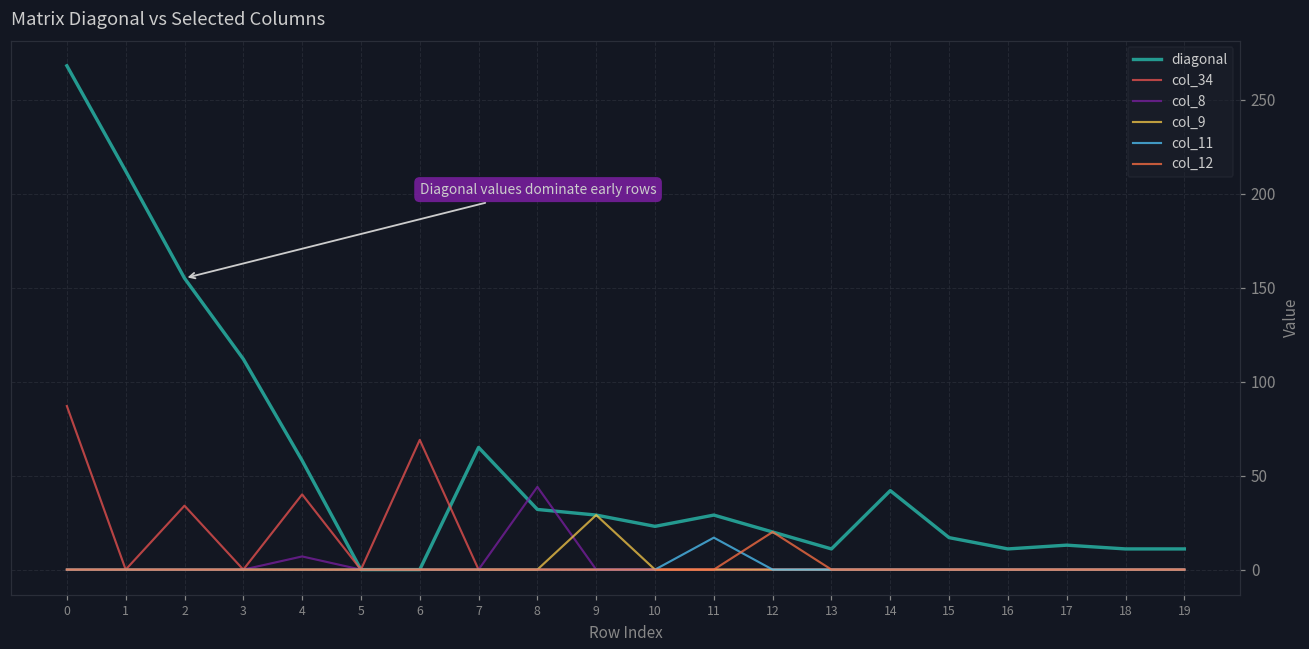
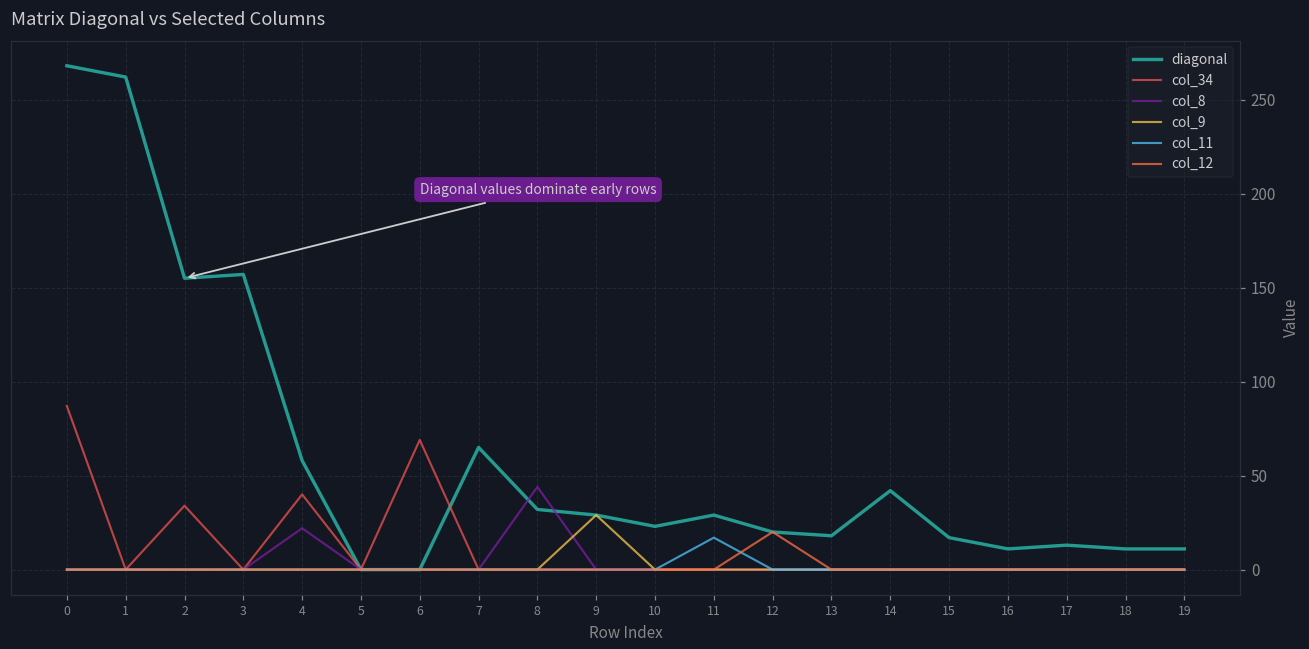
  {
    "diagonal": {
      "0": 268,
-     "1": 212,
+     "1": 262,
      "2": 155,
-     "3": 112,
+     "3": 157,
      "4": 58,
      "7": 65,
      "8": 32,
      "10": 23,
      "11": 29,
-     "13": 11,
+     "13": 18,
      "14": 42,
      "15": 17,
      "16": 11,
      "17": 13,
      "18": 11,
      "19": 11
    },
    "col_8": {
-     "4": 7,
+     "4": 22,
      "8": 44
    },
    "col_11": {
      "11": 17
    }
  }
